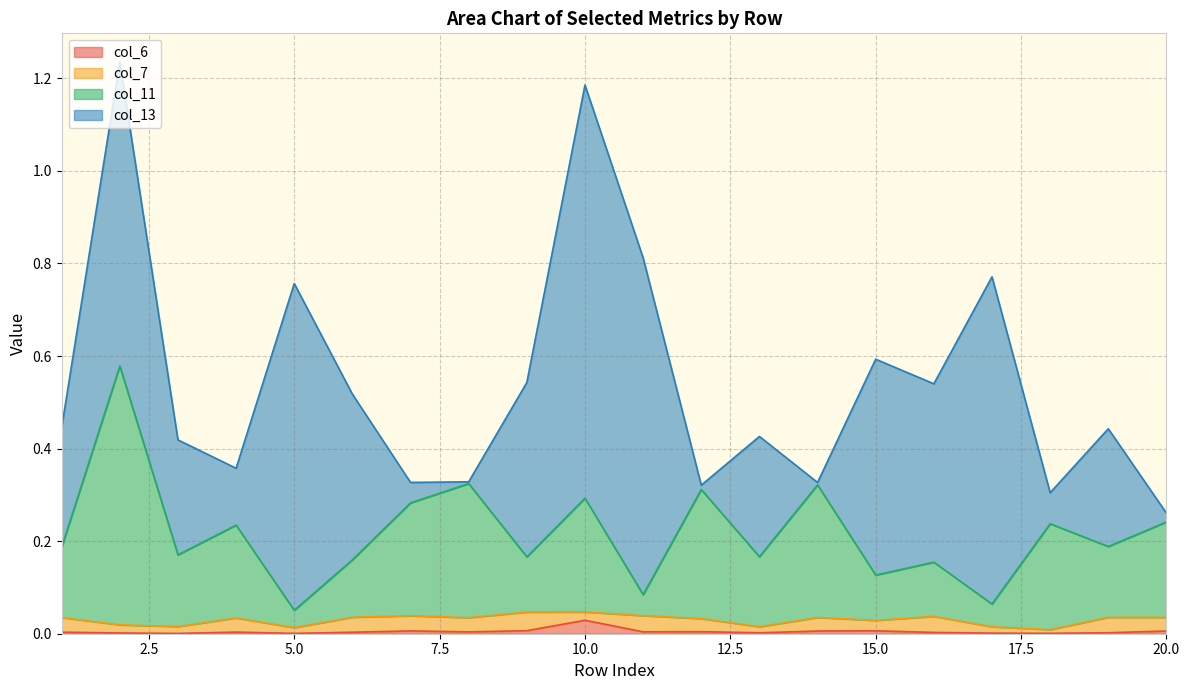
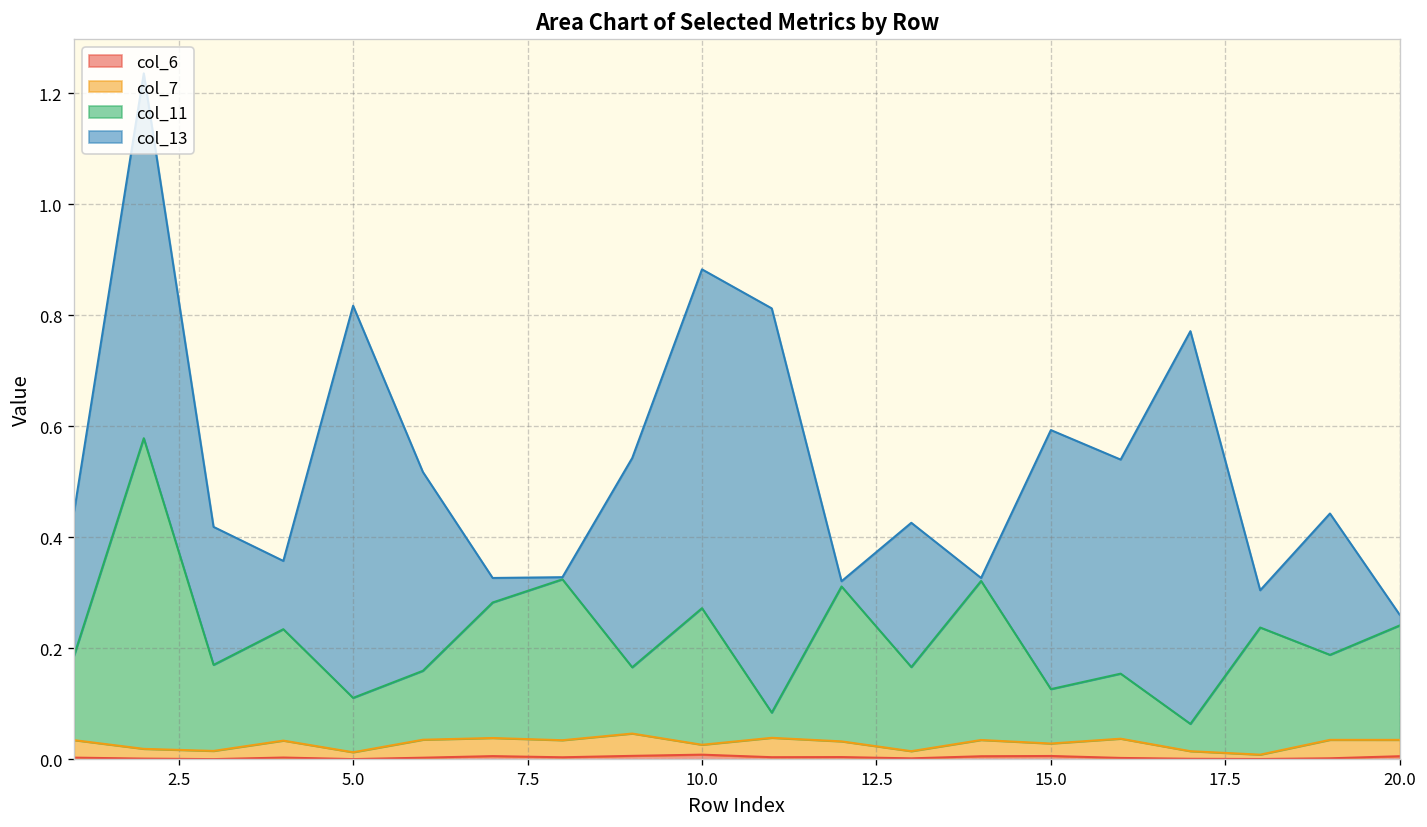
  {
    "col_6": {
      "5.0": 0.00,
-     "10.0": 0.03,
+     "10.0": 0.01,
      "15.0": 0.01,
      "20.0": 0.01
    },
    "col_7": {
      "5.0": 0.01,
      "10.0": 0.02,
      "15.0": 0.02,
      "20.0": 0.03
    },
    "col_11": {
-     "5.0": 0.04,
+     "5.0": 0.10,
      "10.0": 0.25,
      "15.0": 0.10,
      "20.0": 0.21
    },
    "col_13": {
      "5.0": 0.71,
-     "10.0": 0.89,
+     "10.0": 0.61,
      "15.0": 0.47,
      "20.0": 0.02
    }
  }
